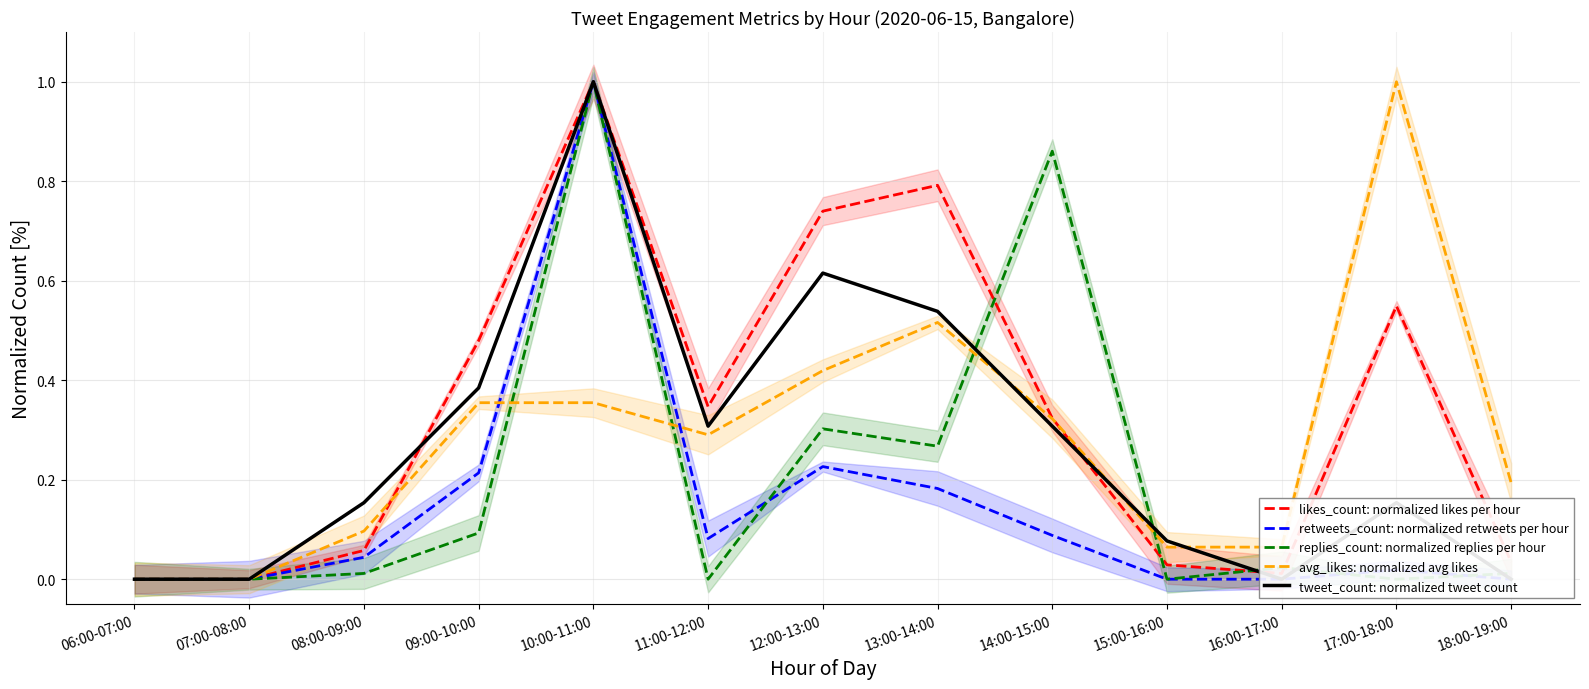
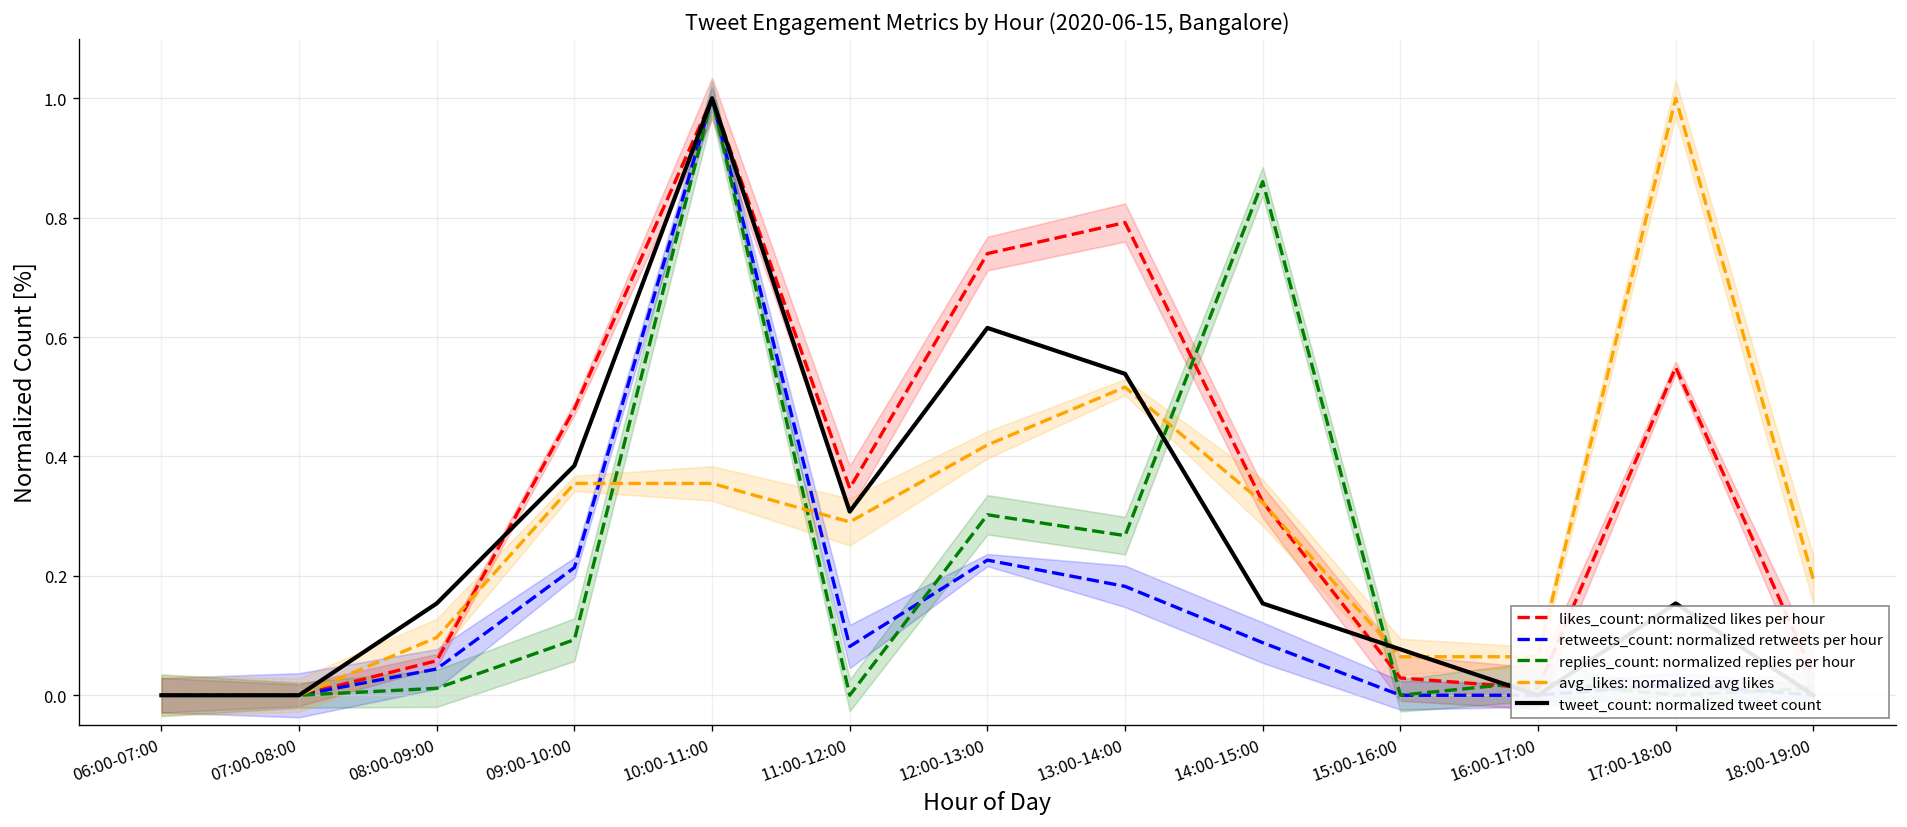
  {
    "tweet_count: normalized tweet count": {
      "08:00-09:00": 0.15,
      "09:00-10:00": 0.38,
      "11:00-12:00": 0.31,
      "12:00-13:00": 0.62,
      "13:00-14:00": 0.54,
-     "14:00-15:00": 0.31,
+     "14:00-15:00": 0.15,
      "15:00-16:00": 0.08
    }
  }
